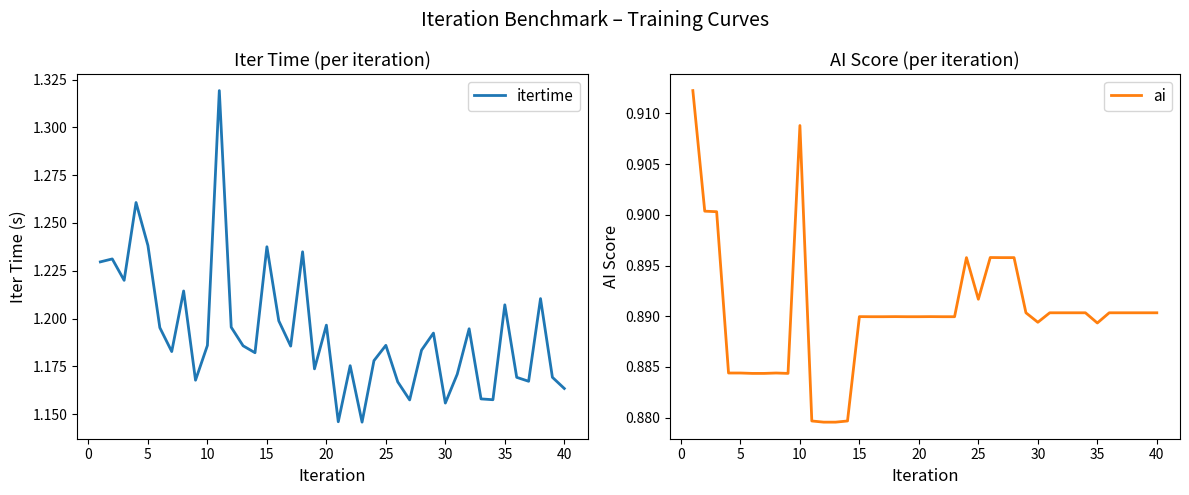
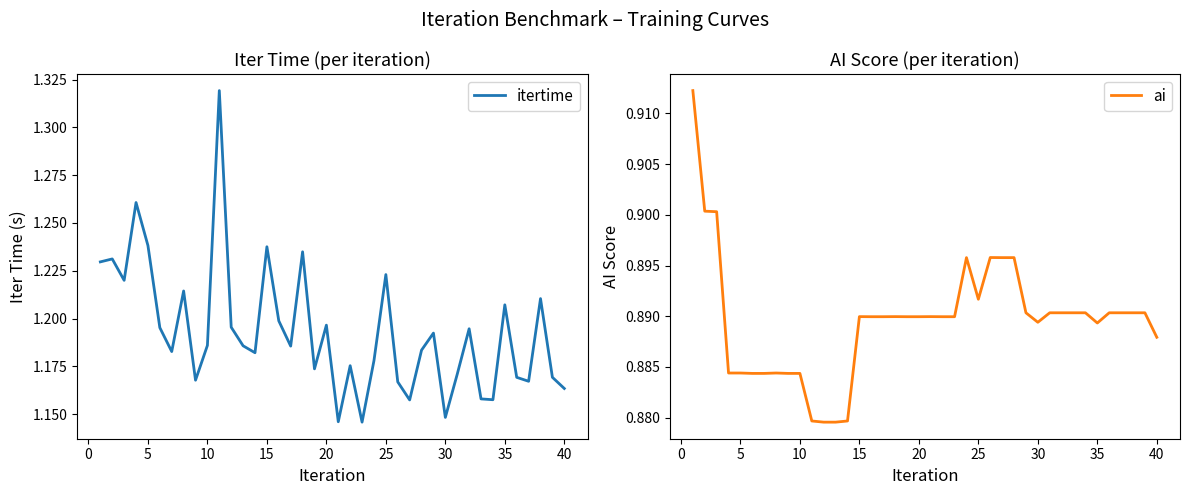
  {
    "Iter Time (per iteration)": {
      "5": 1.238,
      "10": 1.186,
      "15": 1.238,
      "20": 1.197,
-     "25": 1.186,
-     "30": 1.156,
+     "25": 1.223,
+     "30": 1.148,
      "35": 1.207,
      "40": 1.163
    },
    "AI Score (per iteration)": {
      "5": 0.8844,
-     "10": 0.9088,
+     "10": 0.8844,
      "15": 0.8900,
      "20": 0.8900,
      "25": 0.8917,
      "30": 0.8894,
      "35": 0.8893,
-     "40": 0.8903
+     "40": 0.8879
    }
  }
